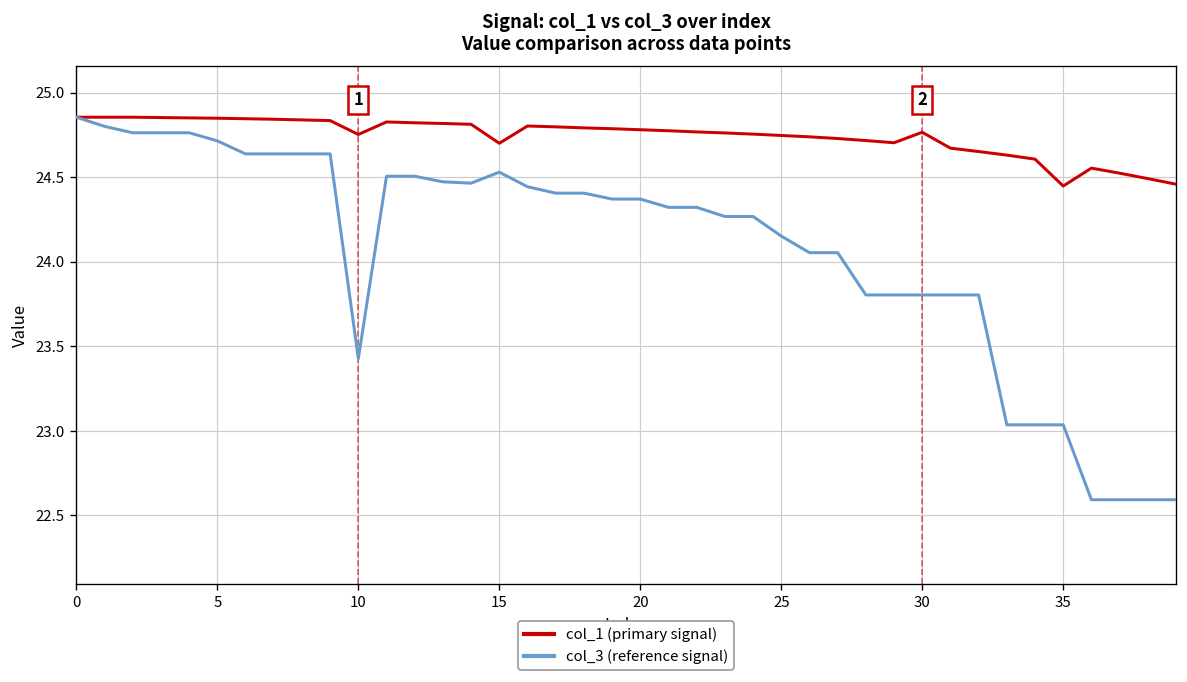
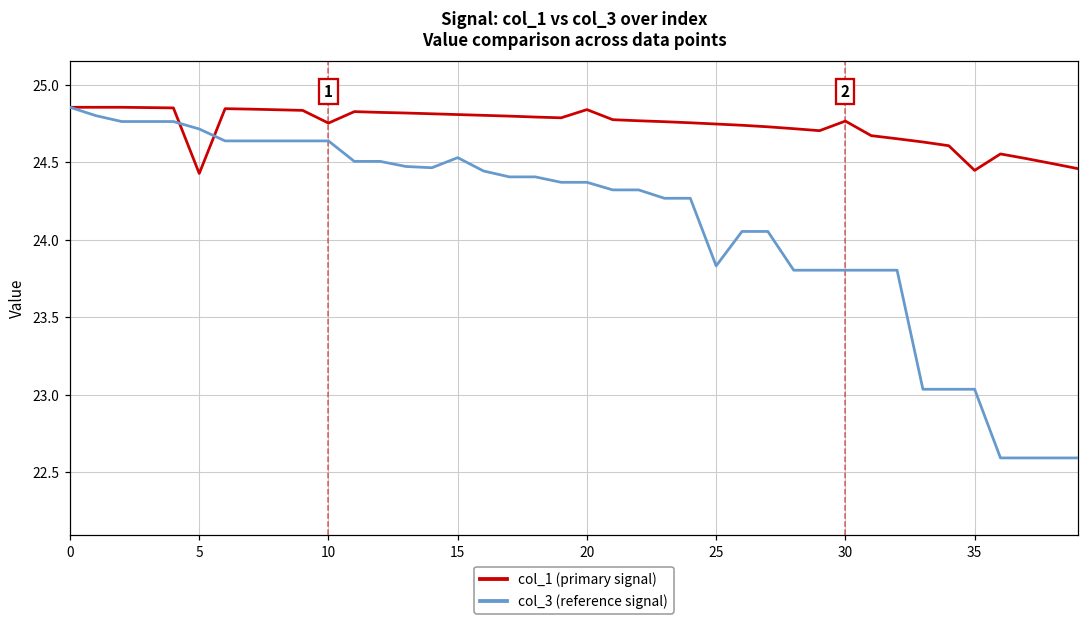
  {
    "col_1 (primary signal)": {
-     "5": 24.85,
-     "15": 24.70,
-     "20": 24.78,
+     "5": 24.43,
+     "15": 24.81,
+     "20": 24.84,
      "25": 24.75,
      "35": 24.45
    },
    "col_3 (reference signal)": {
      "5": 24.72,
-     "10": 23.43,
+     "10": 24.64,
      "15": 24.53,
      "20": 24.37,
-     "25": 24.15,
+     "25": 23.83,
      "30": 23.80,
      "35": 23.04
    }
  }
